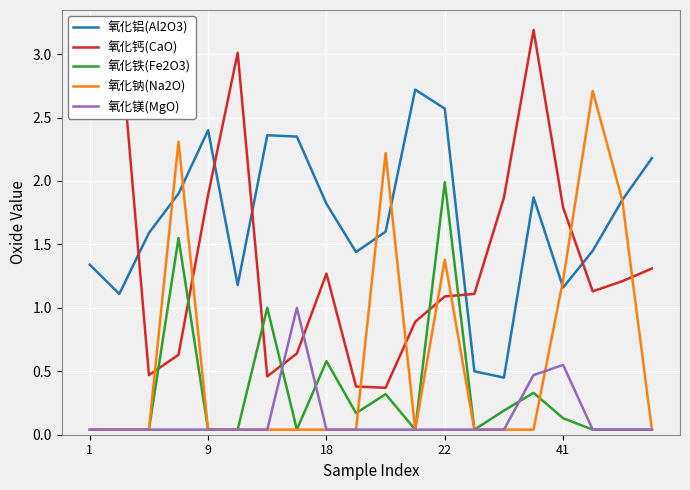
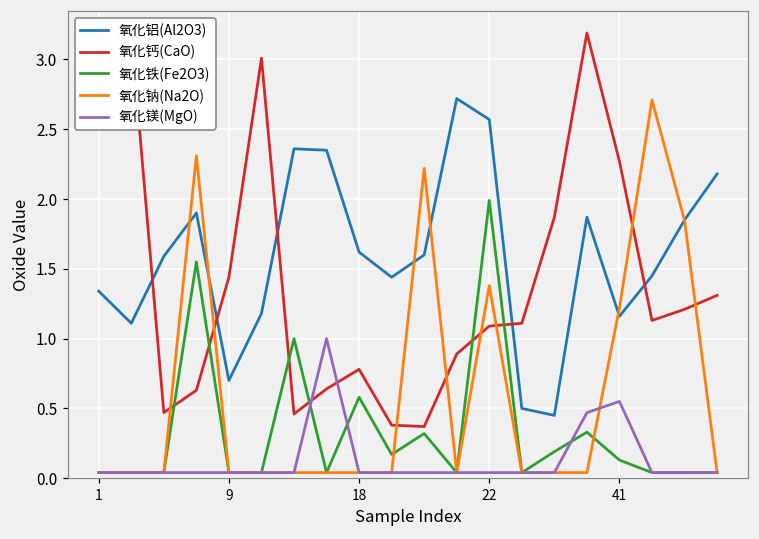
  {
    "氧化铝(Al2O3)": {
      "1": 1.34,
-     "9": 2.4,
-     "18": 1.82,
+     "9": 0.7,
+     "18": 1.62,
      "22": 2.57,
      "41": 1.16
    },
    "氧化钙(CaO)": {
-     "9": 1.89,
-     "18": 1.27,
+     "9": 1.44,
+     "18": 0.78,
      "22": 1.09,
-     "41": 1.79
+     "41": 2.27
    },
    "氧化铁(Fe2O3)": {
      "18": 0.58,
      "22": 1.99,
      "41": 0.13
    },
    "氧化钠(Na2O)": {
      "22": 1.38,
      "41": 1.22
    },
    "氧化镁(MgO)": {
      "22": 0.04,
      "41": 0.55
    }
  }
